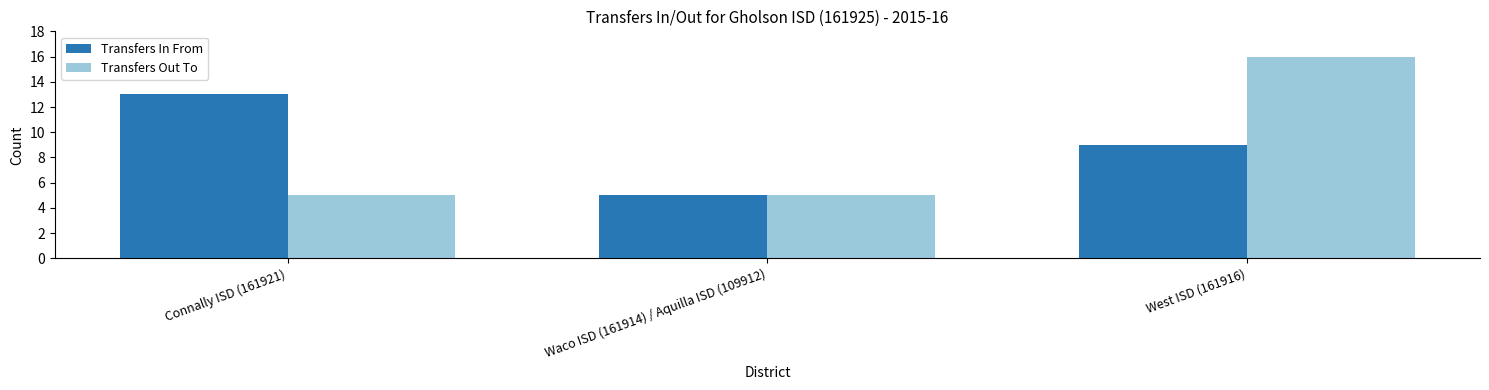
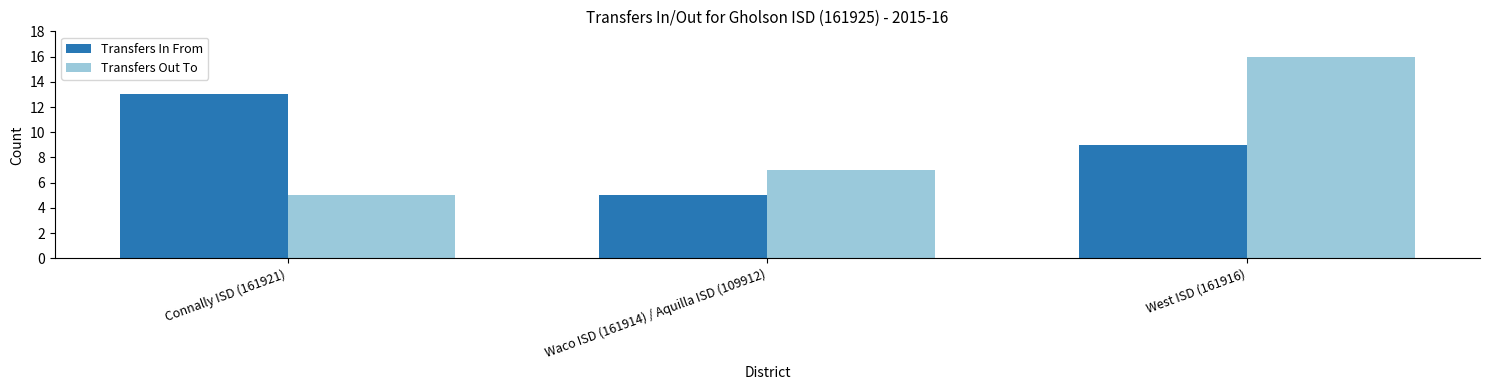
  {
    "Transfers In From": {
      "Connally ISD (161921)": 13,
      "Waco ISD (161914) / Aquilla ISD (109912)": 5,
      "West ISD (161916)": 9
    },
    "Transfers Out To": {
      "Connally ISD (161921)": 5,
-     "Waco ISD (161914) / Aquilla ISD (109912)": 5,
+     "Waco ISD (161914) / Aquilla ISD (109912)": 7,
      "West ISD (161916)": 16
    }
  }
